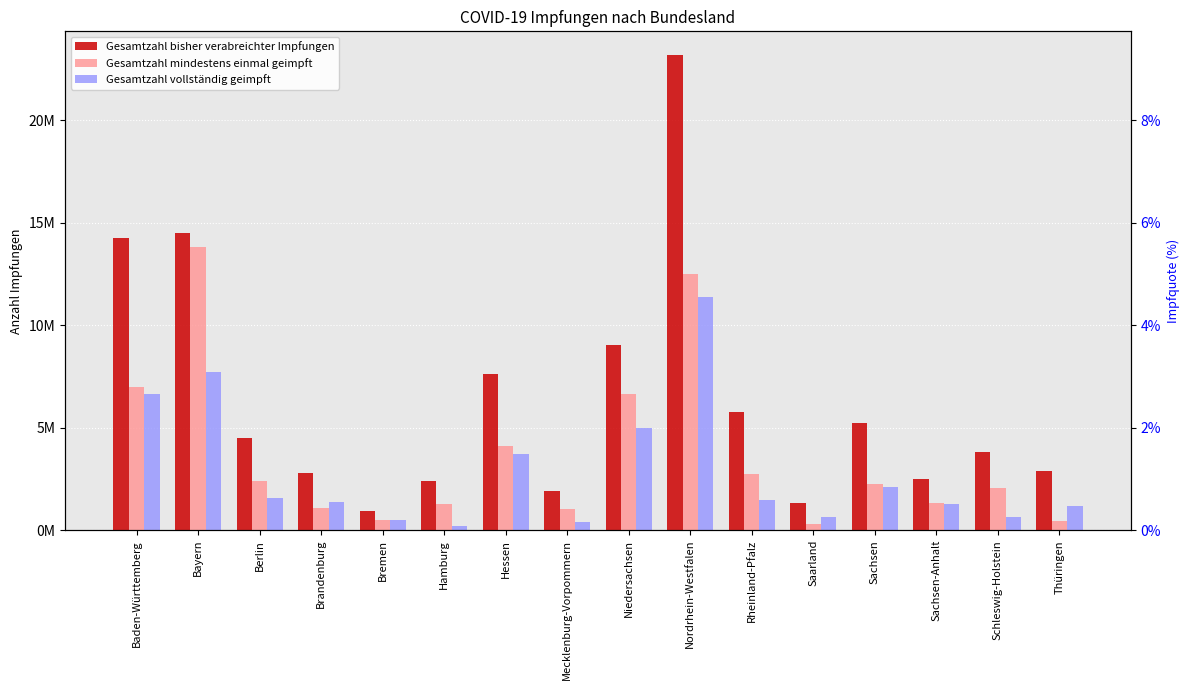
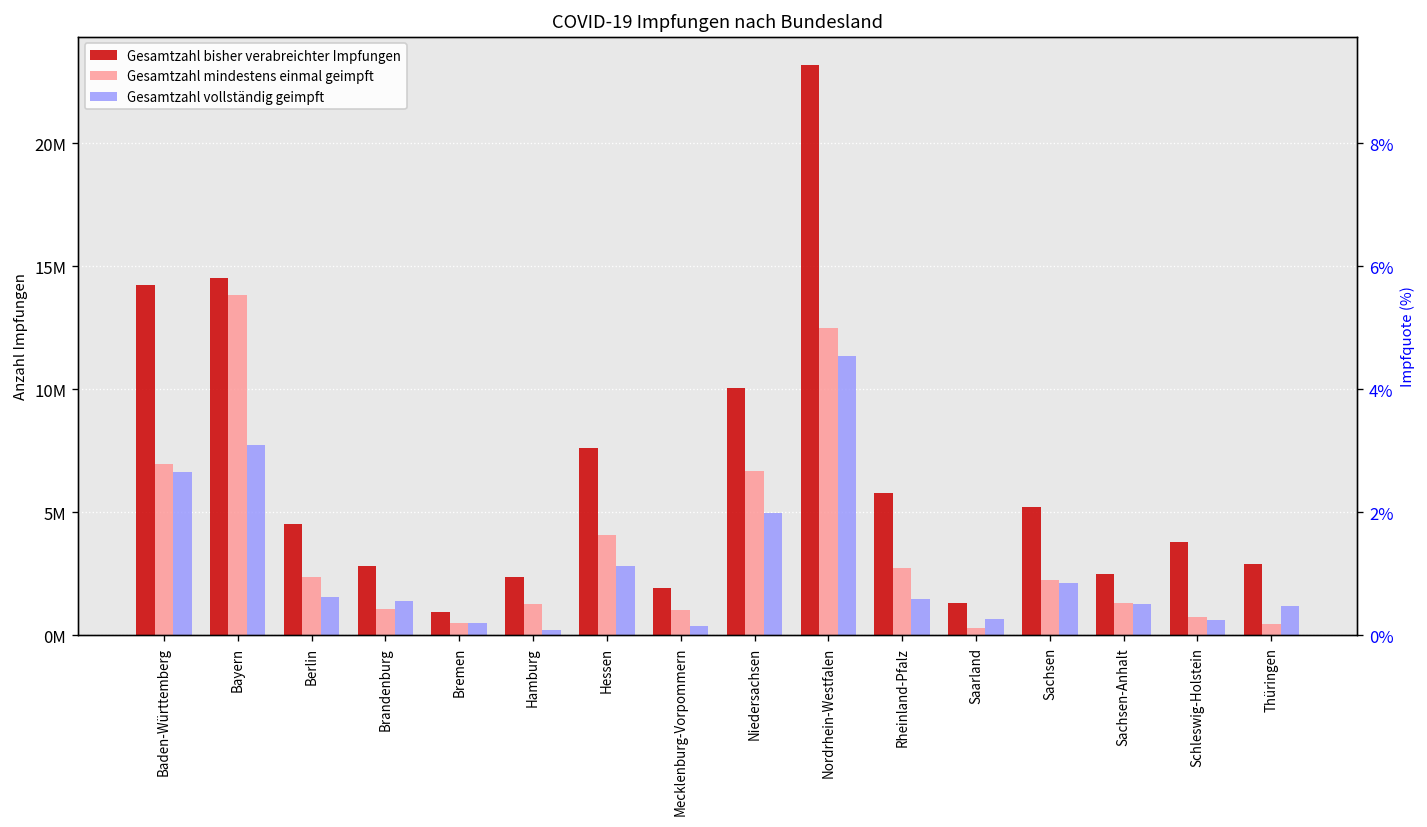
  {
    "Gesamtzahl bisher verabreichter Impfungen": {
      "Baden-Württemberg": 14200000,
      "Bayern": 14500000,
      "Berlin": 4500000,
      "Brandenburg": 2800000,
      "Bremen": 1000000,
      "Hamburg": 2400000,
      "Hessen": 7600000,
      "Mecklenburg-Vorpommern": 1900000,
-     "Niedersachsen": 9000000,
+     "Niedersachsen": 10100000,
      "Nordrhein-Westfalen": 23200000,
      "Rheinland-Pfalz": 5800000,
      "Saarland": 1300000,
      "Sachsen": 5200000,
      "Sachsen-Anhalt": 2500000,
      "Schleswig-Holstein": 3800000,
      "Thüringen": 2900000
    },
    "Gesamtzahl mindestens einmal geimpft": {
      "Baden-Württemberg": 7000000,
      "Bayern": 13800000,
      "Berlin": 2400000,
      "Brandenburg": 1100000,
      "Bremen": 500000,
      "Hamburg": 1300000,
      "Hessen": 4100000,
      "Mecklenburg-Vorpommern": 1000000,
      "Niedersachsen": 6700000,
      "Nordrhein-Westfalen": 12500000,
      "Rheinland-Pfalz": 2700000,
      "Saarland": 300000,
      "Sachsen": 2200000,
      "Sachsen-Anhalt": 1300000,
-     "Schleswig-Holstein": 2000000,
+     "Schleswig-Holstein": 800000,
      "Thüringen": 500000
    },
    "Gesamtzahl vollständig geimpft": {
      "Baden-Württemberg": 6600000,
      "Bayern": 7700000,
      "Berlin": 1600000,
      "Brandenburg": 1400000,
      "Bremen": 500000,
      "Hamburg": 200000,
-     "Hessen": 3700000,
+     "Hessen": 2800000,
      "Mecklenburg-Vorpommern": 400000,
      "Niedersachsen": 5000000,
      "Nordrhein-Westfalen": 11400000,
      "Rheinland-Pfalz": 1500000,
      "Saarland": 700000,
      "Sachsen": 2100000,
      "Sachsen-Anhalt": 1300000,
      "Schleswig-Holstein": 600000,
      "Thüringen": 1200000
    }
  }
